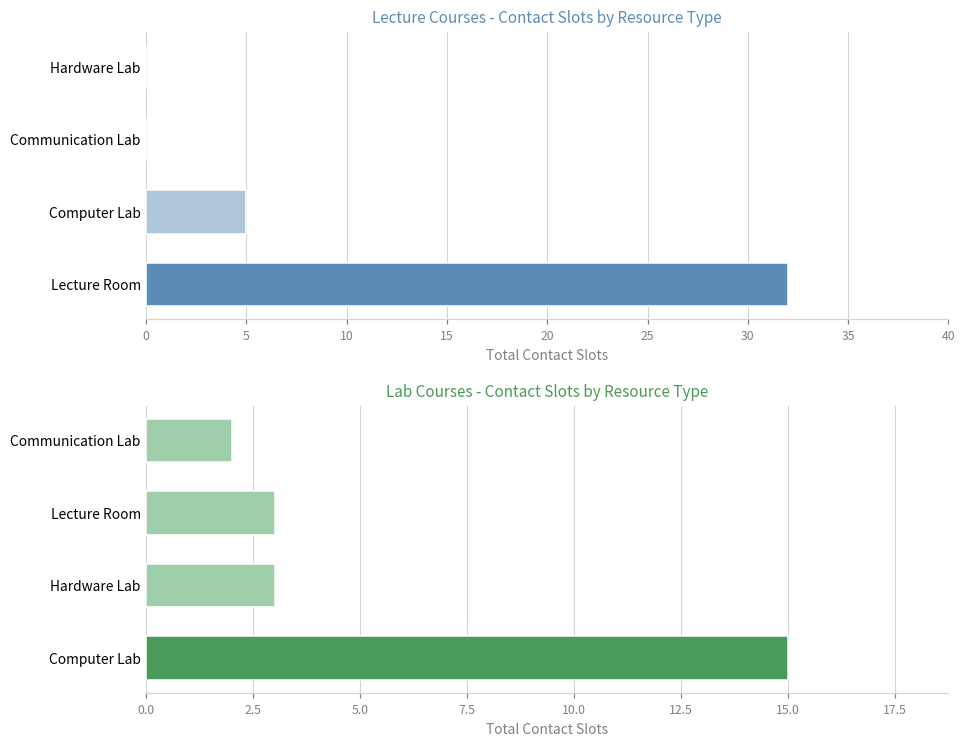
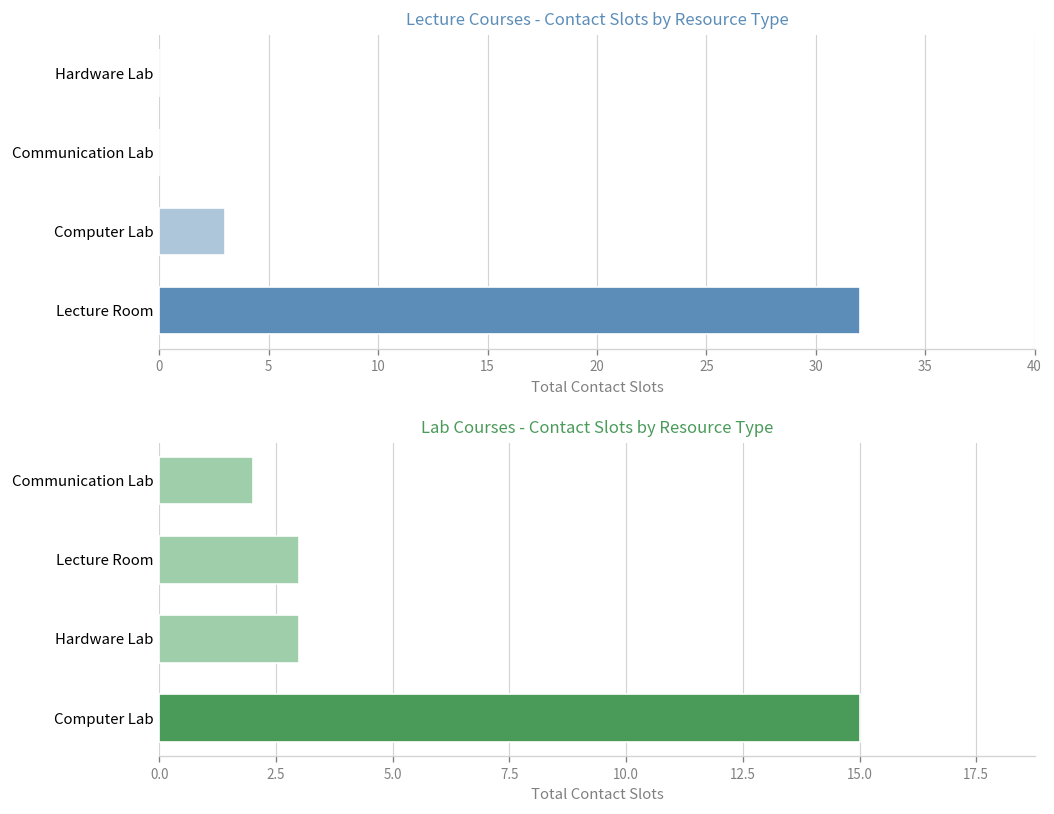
  {
    "Lecture Courses - Contact Slots by Resource Type": {
      "Hardware Lab": 0,
      "Communication Lab": 0,
-     "Computer Lab": 5,
+     "Computer Lab": 3,
      "Lecture Room": 32
    },
    "Lab Courses - Contact Slots by Resource Type": {
      "Communication Lab": 2.0,
      "Lecture Room": 3.0,
      "Hardware Lab": 3.0,
      "Computer Lab": 15.0
    }
  }
